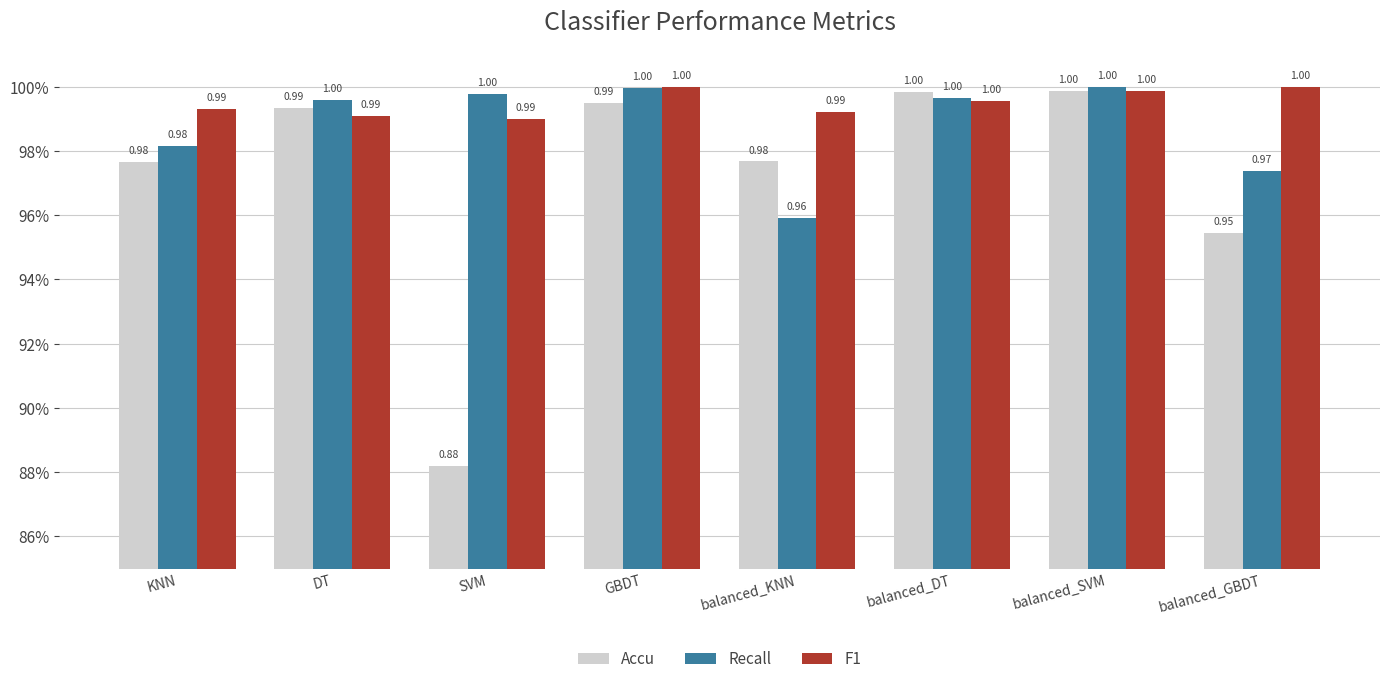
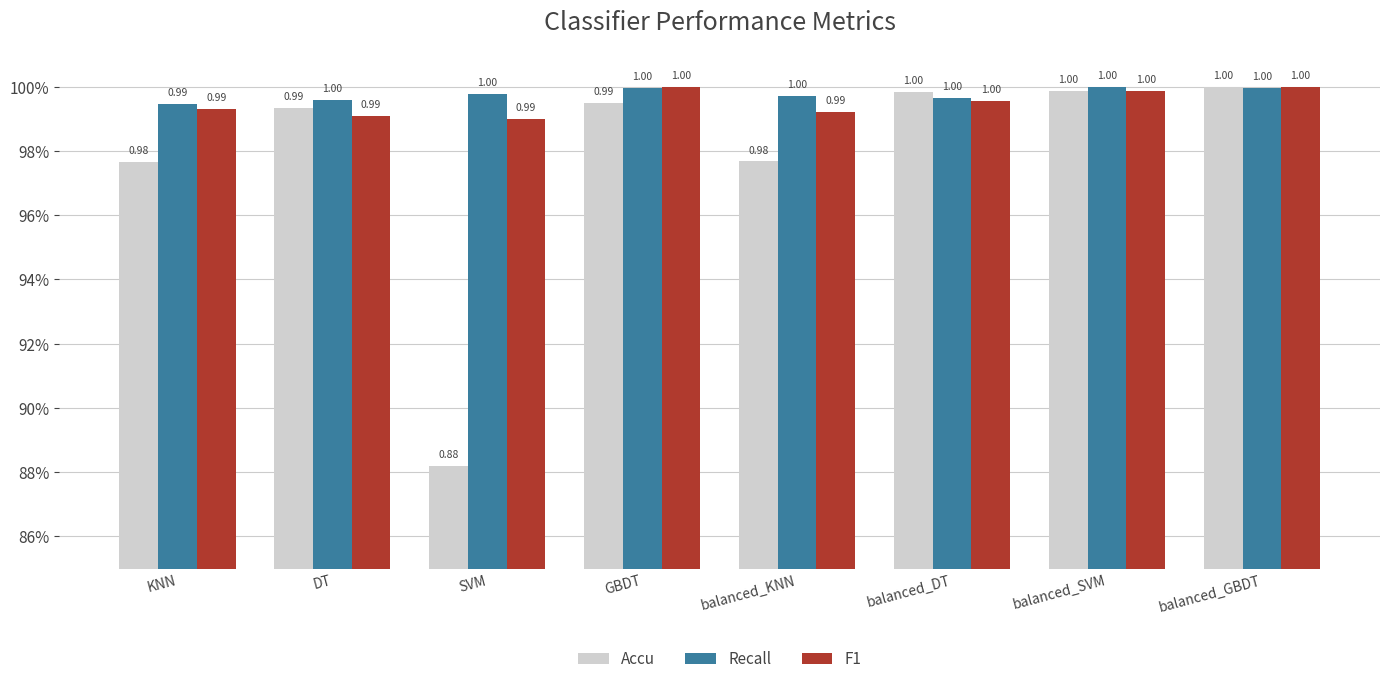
  {
    "Accu": {
      "KNN": 0.98,
      "DT": 0.99,
      "SVM": 0.88,
      "GBDT": 0.99,
      "balanced_KNN": 0.98,
      "balanced_DT": 1.00,
      "balanced_SVM": 1.00,
-     "balanced_GBDT": 0.95
+     "balanced_GBDT": 1.00
    },
    "Recall": {
-     "KNN": 0.98,
+     "KNN": 0.99,
      "DT": 1.00,
      "SVM": 1.00,
      "GBDT": 1.00,
-     "balanced_KNN": 0.96,
+     "balanced_KNN": 1.00,
      "balanced_DT": 1.00,
      "balanced_SVM": 1.00,
-     "balanced_GBDT": 0.97
+     "balanced_GBDT": 1.00
    },
    "F1": {
      "KNN": 0.99,
      "DT": 0.99,
      "SVM": 0.99,
      "GBDT": 1.00,
      "balanced_KNN": 0.99,
      "balanced_DT": 1.00,
      "balanced_SVM": 1.00,
      "balanced_GBDT": 1.00
    }
  }
